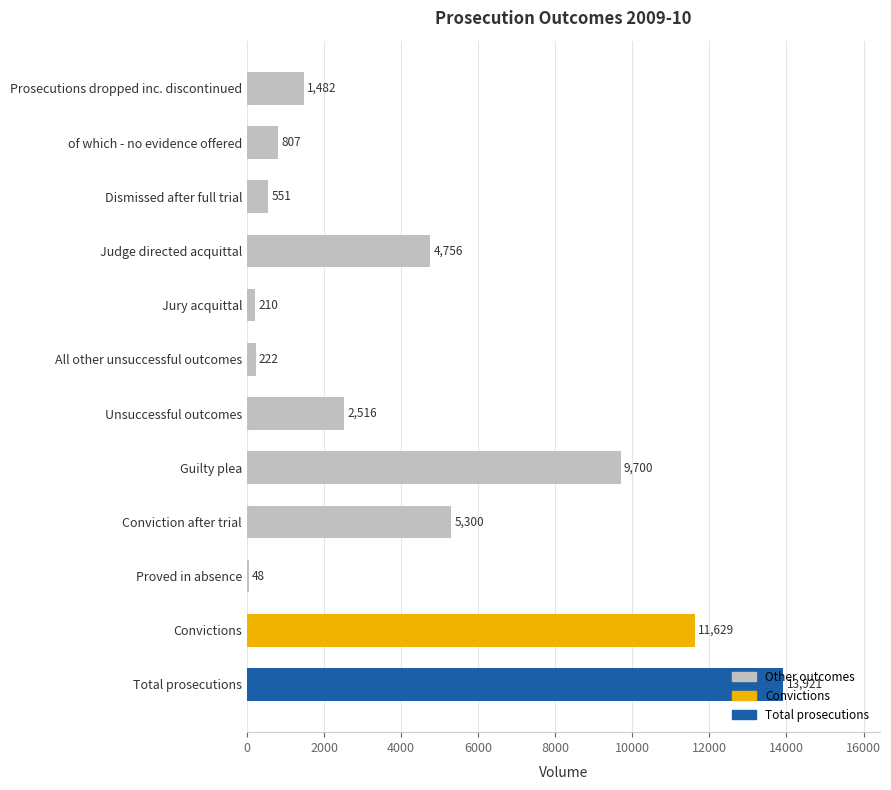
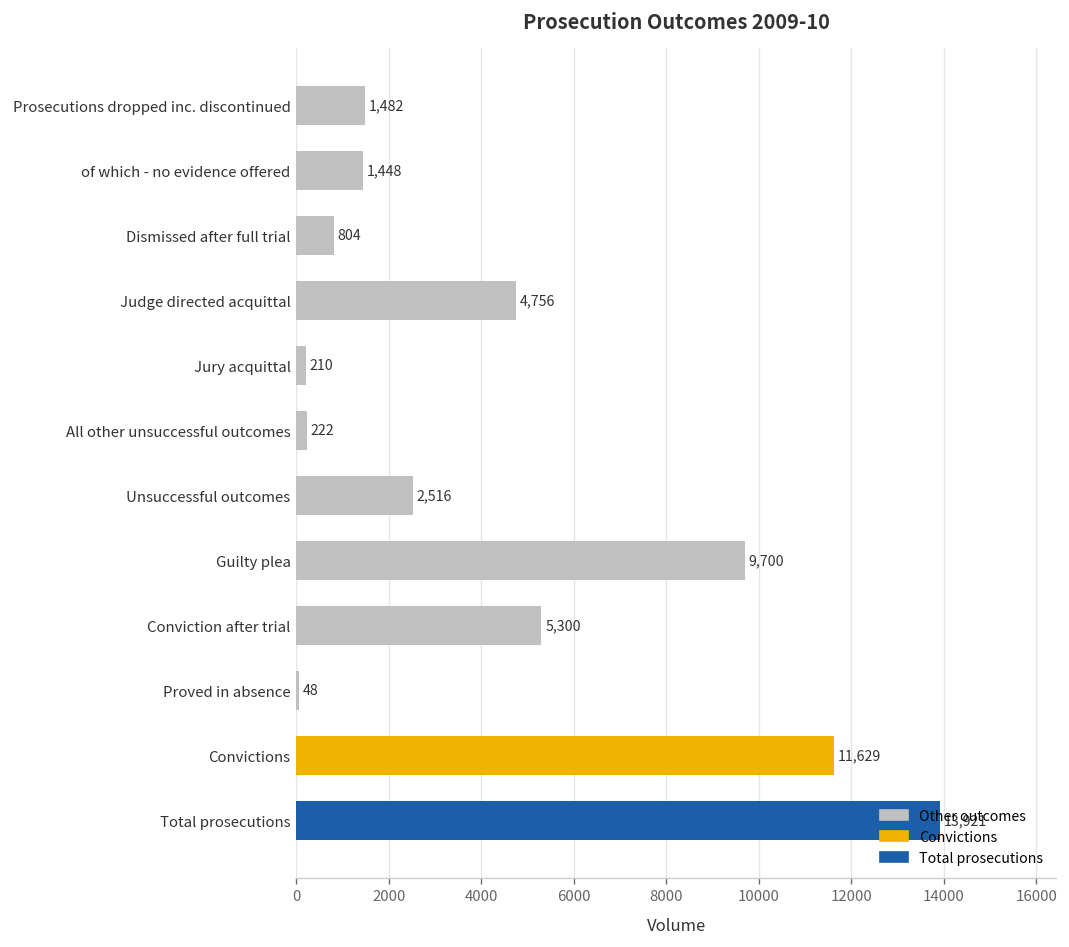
  {
    "Prosecutions dropped inc. discontinued": "1,482",
-   "of which - no evidence offered": "807",
-   "Dismissed after full trial": "551",
+   "of which - no evidence offered": "1,448",
+   "Dismissed after full trial": "804",
    "Judge directed acquittal": "4,756",
    "Jury acquittal": "210",
    "All other unsuccessful outcomes": "222",
    "Unsuccessful outcomes": "2,516",
    "Guilty plea": "9,700",
    "Conviction after trial": "5,300",
    "Proved in absence": "48",
    "Convictions": "11,629",
    "Total prosecutions": "13,921"
  }
